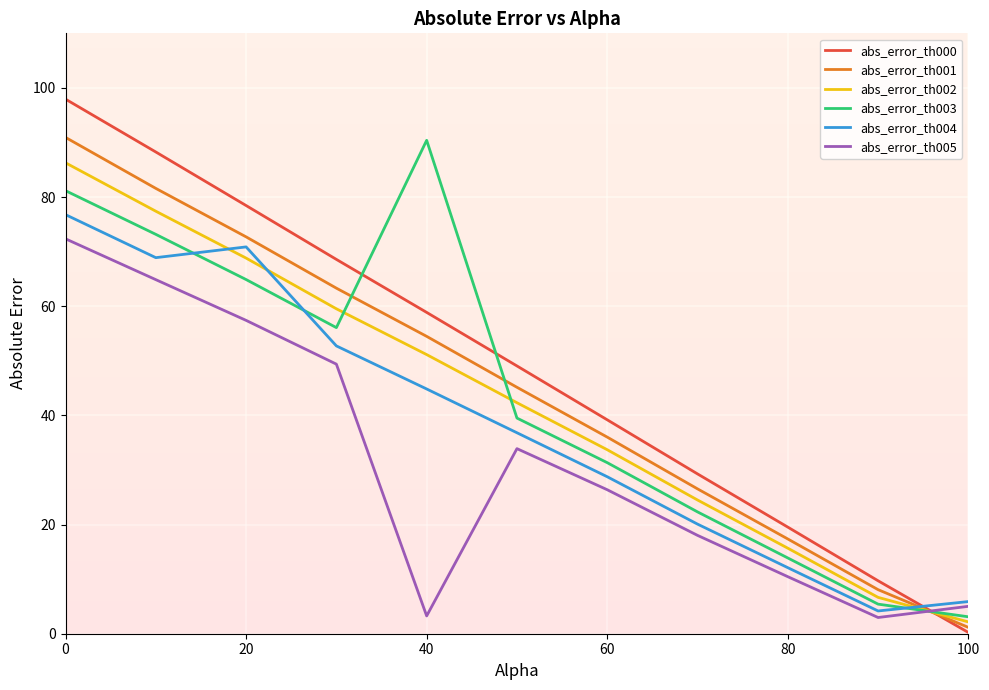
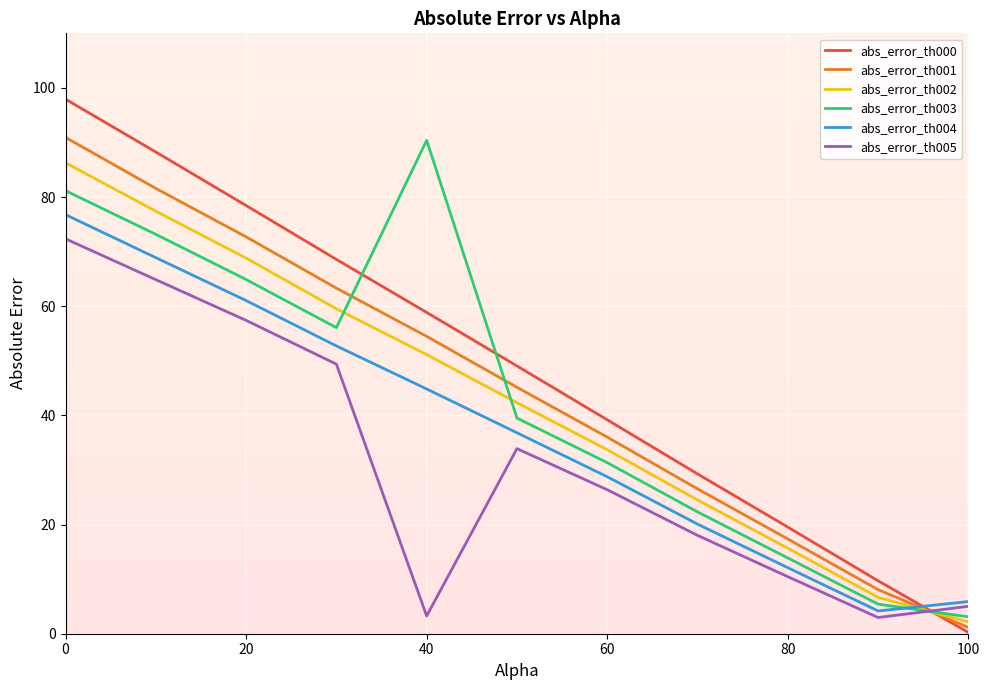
  {
    "abs_error_th002": {
      "0": 86,
      "20": 69,
      "40": 51,
      "60": 34,
      "80": 16,
      "100": 2
    },
    "abs_error_th003": {
      "0": 81,
      "20": 65,
      "40": 90,
      "60": 31,
      "80": 14,
      "100": 3
    },
    "abs_error_th004": {
      "0": 77,
-     "20": 71,
+     "20": 61,
      "40": 45,
      "60": 29,
      "80": 12,
      "100": 6
    },
    "abs_error_th005": {
      "0": 72,
      "20": 57,
      "40": 3,
      "60": 26,
      "80": 10,
      "100": 5
    }
  }
